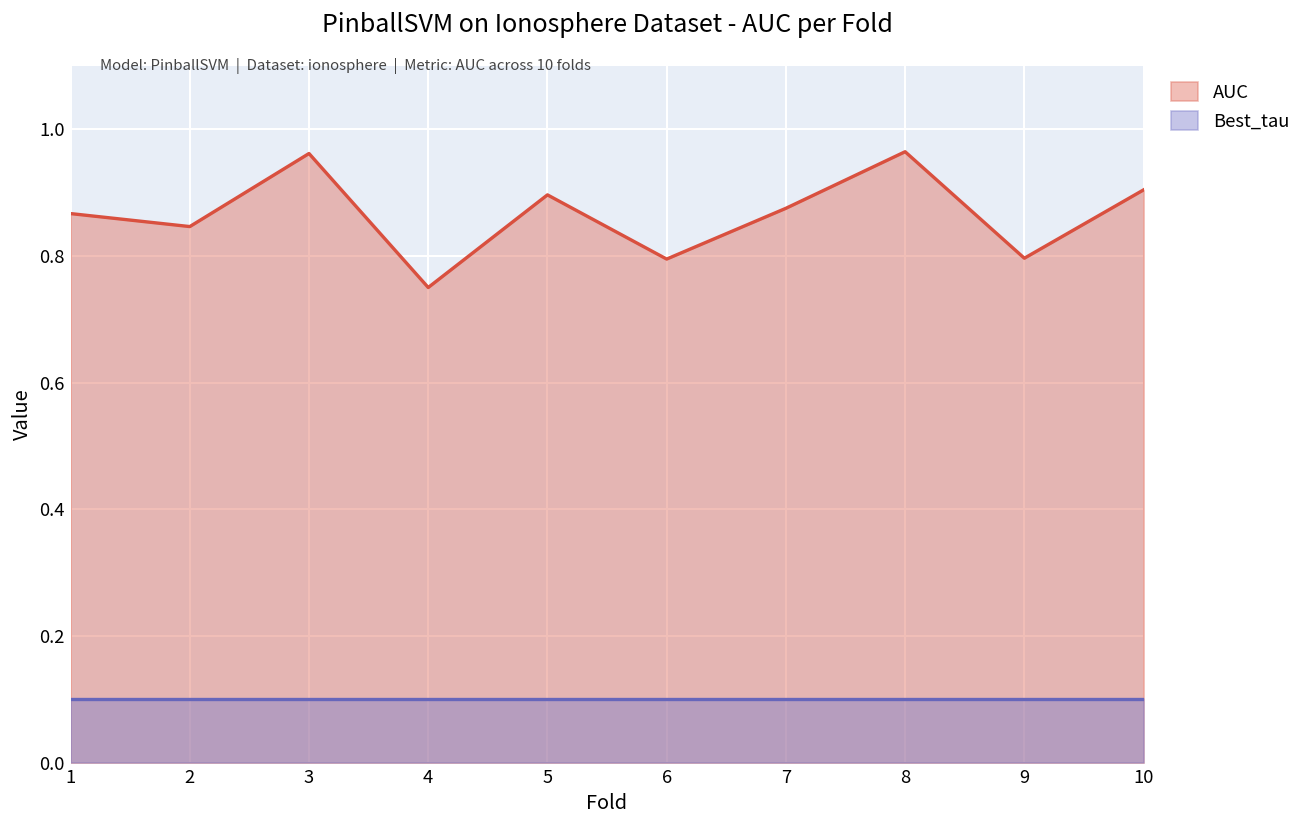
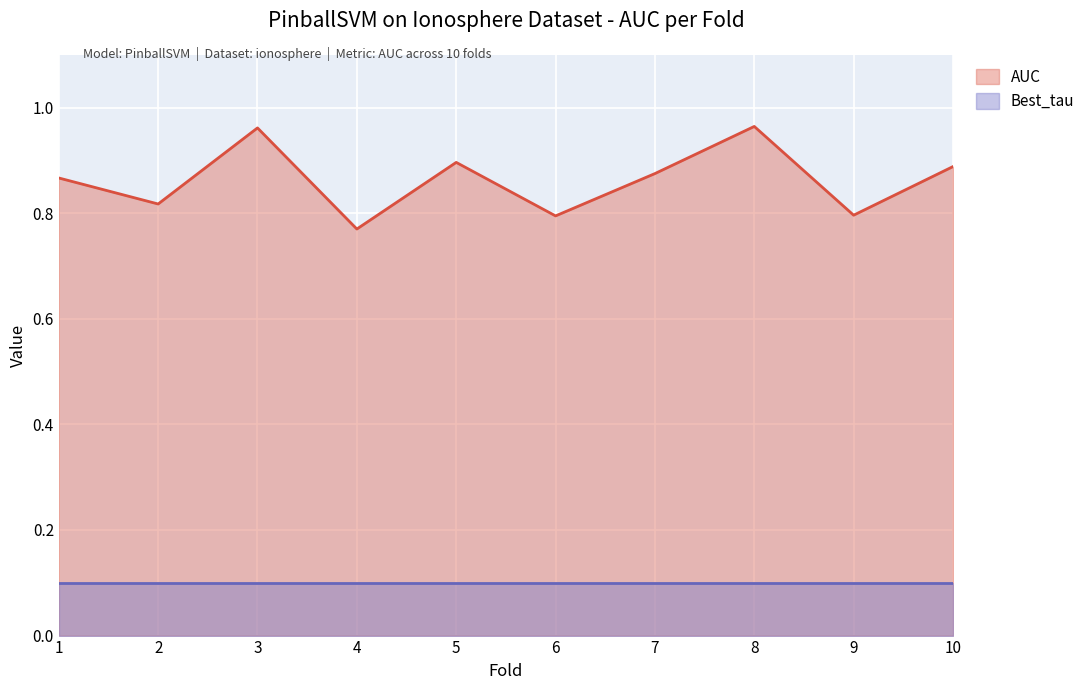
  {
    "AUC": {
      "1": 0.87,
-     "2": 0.85,
+     "2": 0.82,
      "3": 0.96,
-     "4": 0.75,
+     "4": 0.77,
      "5": 0.90,
      "6": 0.79,
      "7": 0.88,
      "8": 0.96,
      "9": 0.80,
-     "10": 0.90
+     "10": 0.89
    },
    "Best_tau": {
      "1": 0.10,
      "2": 0.10,
      "3": 0.10,
      "4": 0.10,
      "5": 0.10,
      "6": 0.10,
      "7": 0.10,
      "8": 0.10,
      "9": 0.10,
      "10": 0.10
    }
  }
